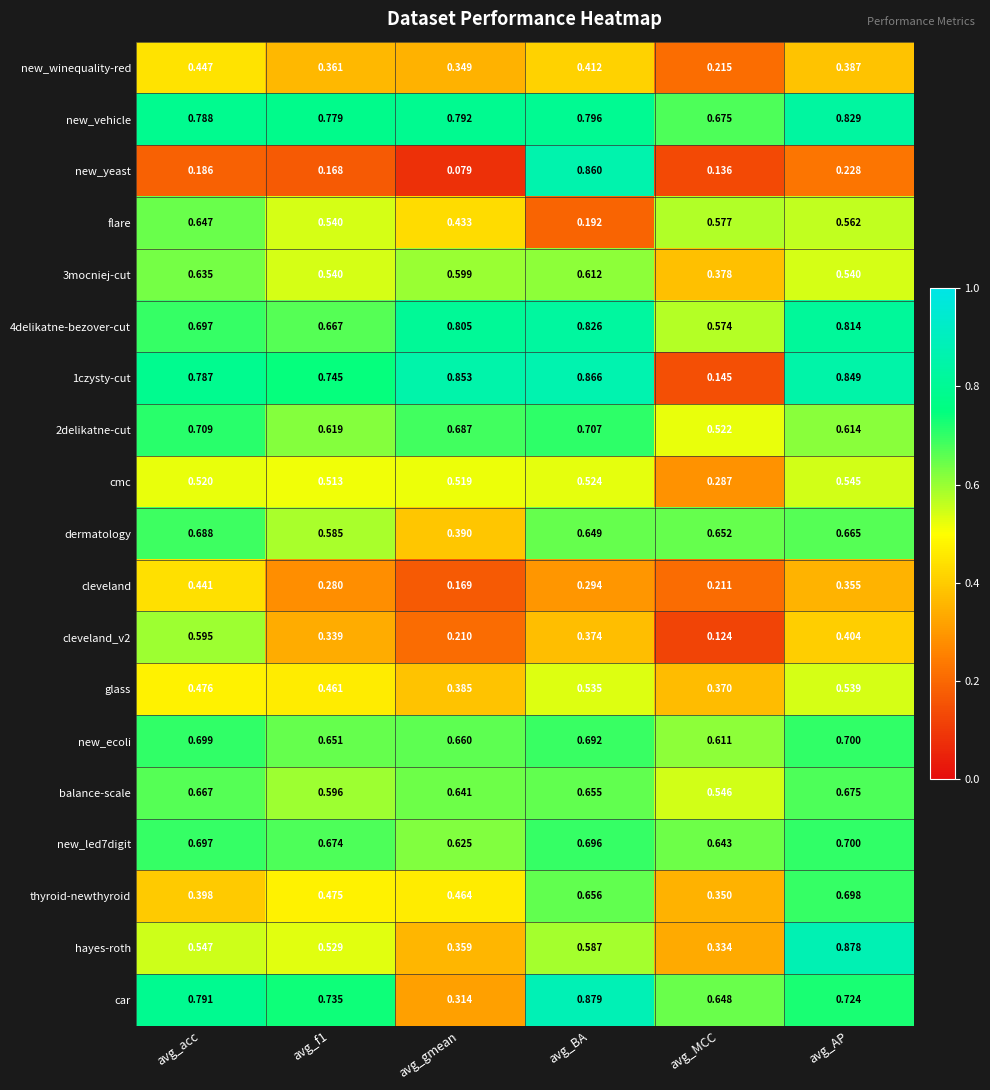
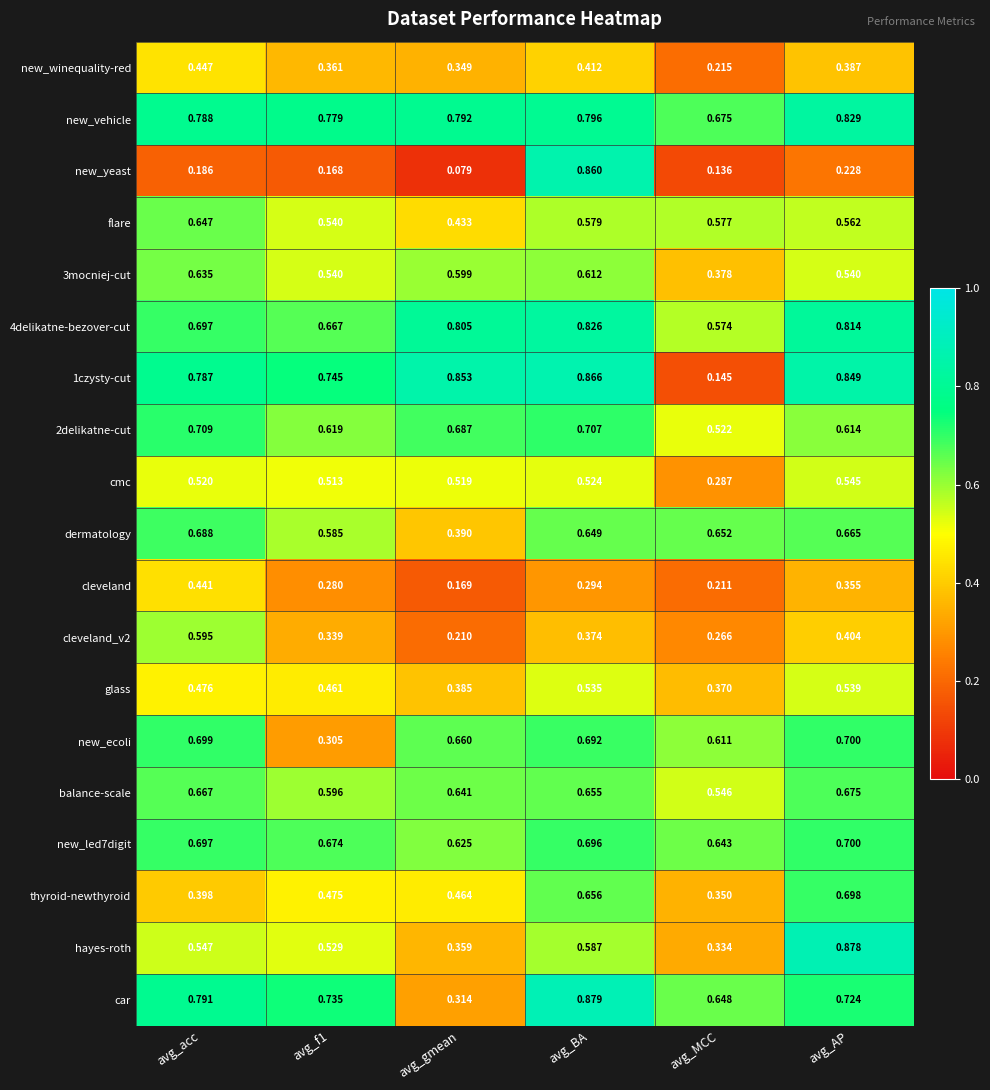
  {
    "new_winequality-red": {
      "avg_acc": 0.447,
      "avg_f1": 0.361,
      "avg_gmean": 0.349,
      "avg_BA": 0.412,
      "avg_MCC": 0.215,
      "avg_AP": 0.387
    },
    "new_vehicle": {
      "avg_acc": 0.788,
      "avg_f1": 0.779,
      "avg_gmean": 0.792,
      "avg_BA": 0.796,
      "avg_MCC": 0.675,
      "avg_AP": 0.829
    },
    "new_yeast": {
      "avg_acc": 0.186,
      "avg_f1": 0.168,
      "avg_gmean": 0.079,
      "avg_BA": 0.860,
      "avg_MCC": 0.136,
      "avg_AP": 0.228
    },
    "flare": {
      "avg_acc": 0.647,
      "avg_f1": 0.540,
      "avg_gmean": 0.433,
-     "avg_BA": 0.192,
+     "avg_BA": 0.579,
      "avg_MCC": 0.577,
      "avg_AP": 0.562
    },
    "3mocniej-cut": {
      "avg_acc": 0.635,
      "avg_f1": 0.540,
      "avg_gmean": 0.599,
      "avg_BA": 0.612,
      "avg_MCC": 0.378,
      "avg_AP": 0.540
    },
    "4delikatne-bezover-cut": {
      "avg_acc": 0.697,
      "avg_f1": 0.667,
      "avg_gmean": 0.805,
      "avg_BA": 0.826,
      "avg_MCC": 0.574,
      "avg_AP": 0.814
    },
    "1czysty-cut": {
      "avg_acc": 0.787,
      "avg_f1": 0.745,
      "avg_gmean": 0.853,
      "avg_BA": 0.866,
      "avg_MCC": 0.145,
      "avg_AP": 0.849
    },
    "2delikatne-cut": {
      "avg_acc": 0.709,
      "avg_f1": 0.619,
      "avg_gmean": 0.687,
      "avg_BA": 0.707,
      "avg_MCC": 0.522,
      "avg_AP": 0.614
    },
    "cmc": {
      "avg_acc": 0.520,
      "avg_f1": 0.513,
      "avg_gmean": 0.519,
      "avg_BA": 0.524,
      "avg_MCC": 0.287,
      "avg_AP": 0.545
    },
    "dermatology": {
      "avg_acc": 0.688,
      "avg_f1": 0.585,
      "avg_gmean": 0.390,
      "avg_BA": 0.649,
      "avg_MCC": 0.652,
      "avg_AP": 0.665
    },
    "cleveland": {
      "avg_acc": 0.441,
      "avg_f1": 0.280,
      "avg_gmean": 0.169,
      "avg_BA": 0.294,
      "avg_MCC": 0.211,
      "avg_AP": 0.355
    },
    "cleveland_v2": {
      "avg_acc": 0.595,
      "avg_f1": 0.339,
      "avg_gmean": 0.210,
      "avg_BA": 0.374,
-     "avg_MCC": 0.124,
+     "avg_MCC": 0.266,
      "avg_AP": 0.404
    },
    "glass": {
      "avg_acc": 0.476,
      "avg_f1": 0.461,
      "avg_gmean": 0.385,
      "avg_BA": 0.535,
      "avg_MCC": 0.370,
      "avg_AP": 0.539
    },
    "new_ecoli": {
      "avg_acc": 0.699,
-     "avg_f1": 0.651,
+     "avg_f1": 0.305,
      "avg_gmean": 0.660,
      "avg_BA": 0.692,
      "avg_MCC": 0.611,
      "avg_AP": 0.700
    },
    "balance-scale": {
      "avg_acc": 0.667,
      "avg_f1": 0.596,
      "avg_gmean": 0.641,
      "avg_BA": 0.655,
      "avg_MCC": 0.546,
      "avg_AP": 0.675
    },
    "new_led7digit": {
      "avg_acc": 0.697,
      "avg_f1": 0.674,
      "avg_gmean": 0.625,
      "avg_BA": 0.696,
      "avg_MCC": 0.643,
      "avg_AP": 0.700
    },
    "thyroid-newthyroid": {
      "avg_acc": 0.398,
      "avg_f1": 0.475,
      "avg_gmean": 0.464,
      "avg_BA": 0.656,
      "avg_MCC": 0.350,
      "avg_AP": 0.698
    },
    "hayes-roth": {
      "avg_acc": 0.547,
      "avg_f1": 0.529,
      "avg_gmean": 0.359,
      "avg_BA": 0.587,
      "avg_MCC": 0.334,
      "avg_AP": 0.878
    },
    "car": {
      "avg_acc": 0.791,
      "avg_f1": 0.735,
      "avg_gmean": 0.314,
      "avg_BA": 0.879,
      "avg_MCC": 0.648,
      "avg_AP": 0.724
    }
  }
